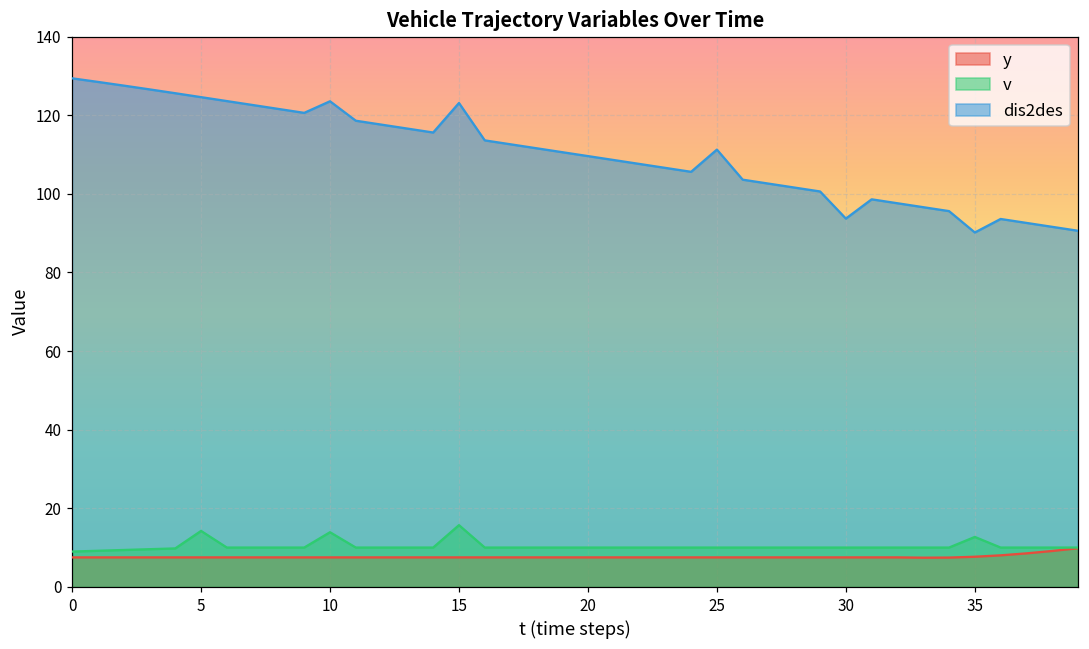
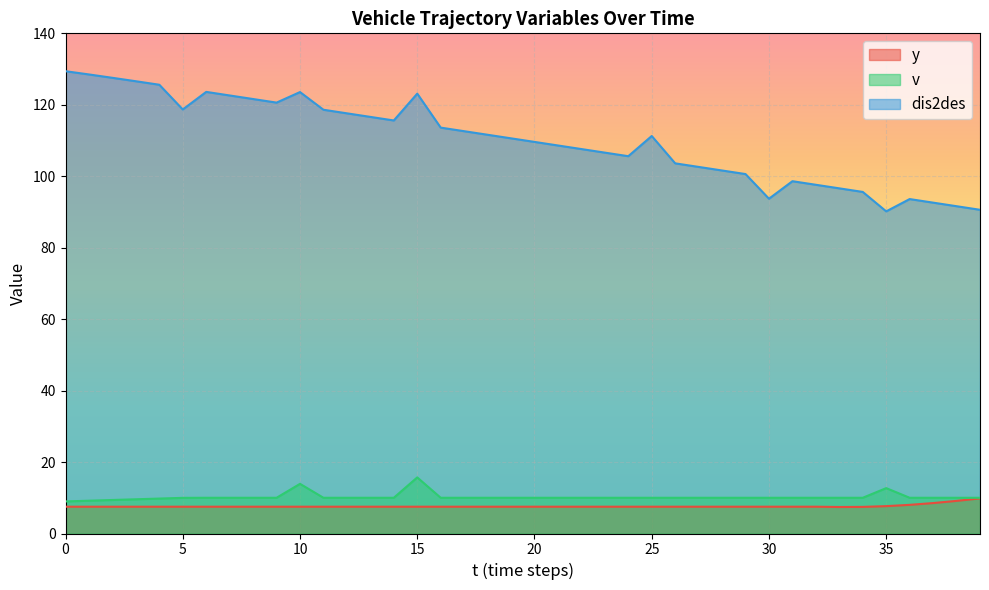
  {
    "y": {
      "0": 8,
      "5": 8,
      "10": 8,
      "15": 8,
      "20": 8,
      "25": 8,
      "30": 8,
      "35": 8
    },
    "v": {
      "0": 9,
-     "5": 14,
+     "5": 10,
      "10": 14,
      "15": 16,
      "20": 10,
      "25": 10,
      "30": 10,
      "35": 13
    },
    "dis2des": {
      "0": 129,
-     "5": 125,
+     "5": 119,
      "10": 124,
      "15": 123,
      "20": 110,
      "25": 111,
      "30": 94,
      "35": 90
    }
  }
